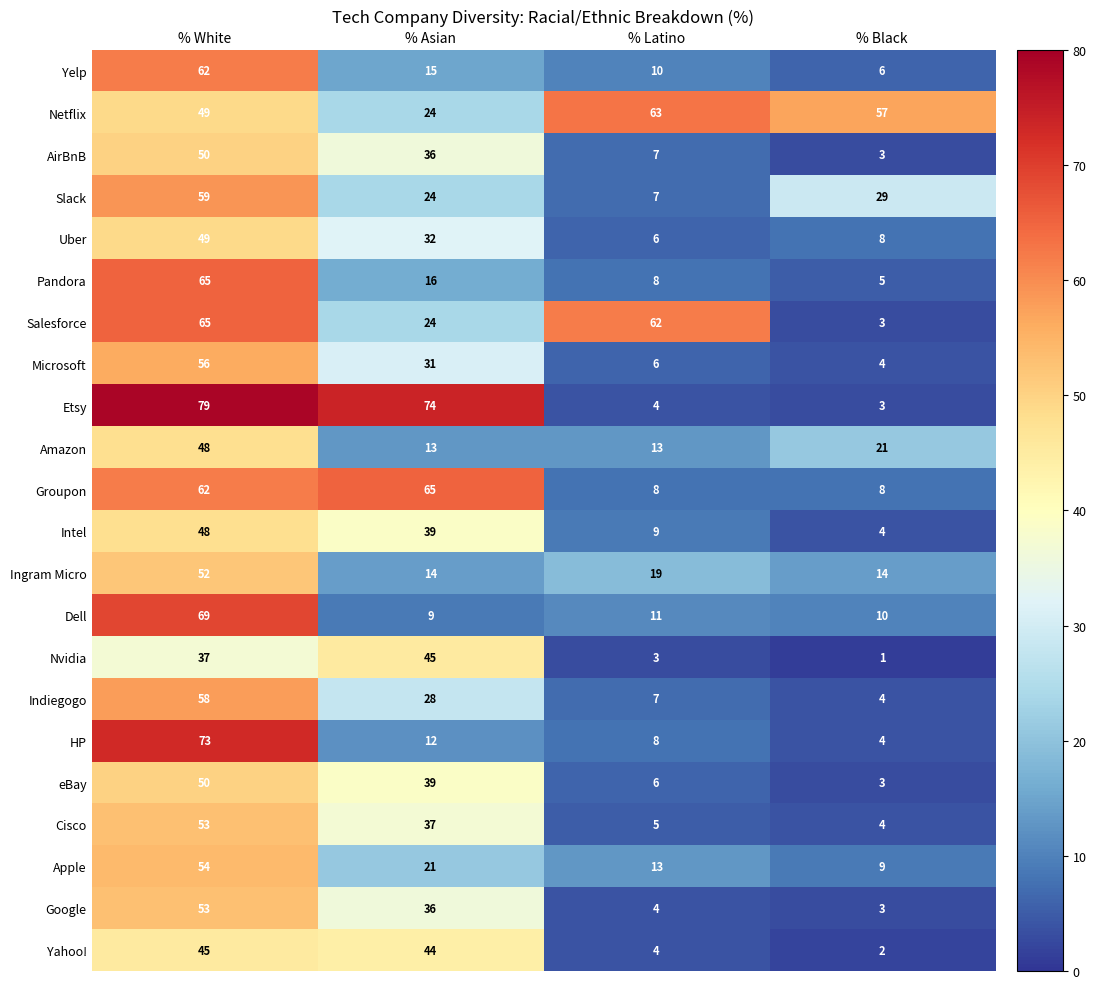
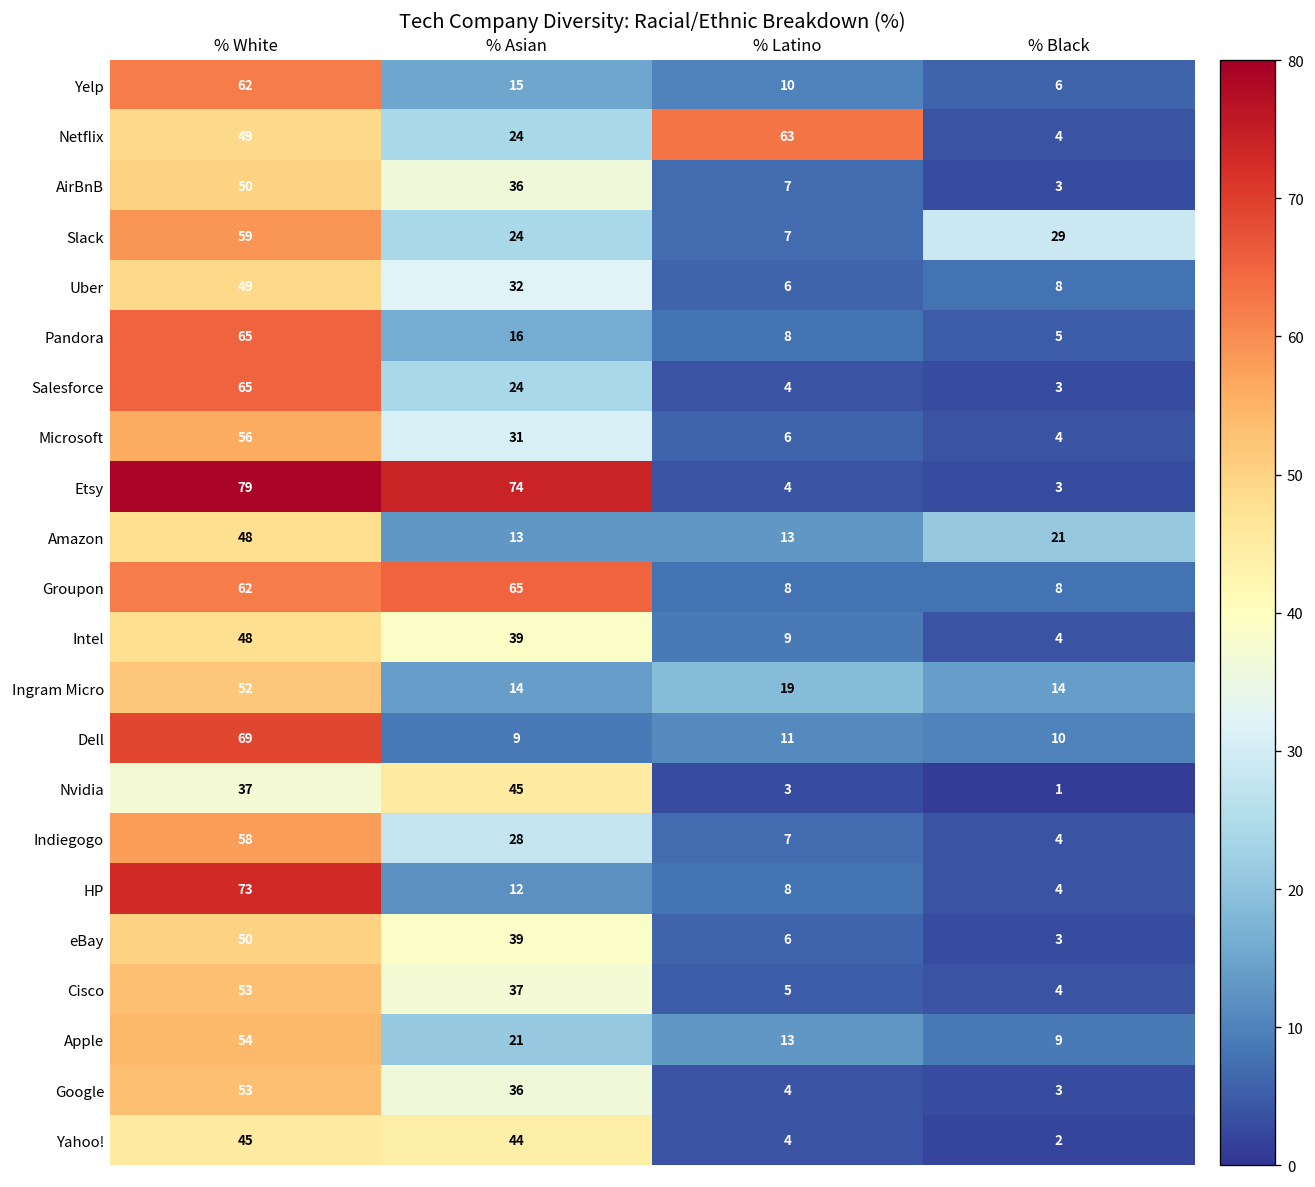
  {
    "Yelp": {
      "% White": 62,
      "% Asian": 15,
      "% Latino": 10,
      "% Black": 6
    },
    "Netflix": {
      "% White": 49,
      "% Asian": 24,
      "% Latino": 63,
-     "% Black": 57
+     "% Black": 4
    },
    "AirBnB": {
      "% White": 50,
      "% Asian": 36,
      "% Latino": 7,
      "% Black": 3
    },
    "Slack": {
      "% White": 59,
      "% Asian": 24,
      "% Latino": 7,
      "% Black": 29
    },
    "Uber": {
      "% White": 49,
      "% Asian": 32,
      "% Latino": 6,
      "% Black": 8
    },
    "Pandora": {
      "% White": 65,
      "% Asian": 16,
      "% Latino": 8,
      "% Black": 5
    },
    "Salesforce": {
      "% White": 65,
      "% Asian": 24,
-     "% Latino": 62,
+     "% Latino": 4,
      "% Black": 3
    },
    "Microsoft": {
      "% White": 56,
      "% Asian": 31,
      "% Latino": 6,
      "% Black": 4
    },
    "Etsy": {
      "% White": 79,
      "% Asian": 74,
      "% Latino": 4,
      "% Black": 3
    },
    "Amazon": {
      "% White": 48,
      "% Asian": 13,
      "% Latino": 13,
      "% Black": 21
    },
    "Groupon": {
      "% White": 62,
      "% Asian": 65,
      "% Latino": 8,
      "% Black": 8
    },
    "Intel": {
      "% White": 48,
      "% Asian": 39,
      "% Latino": 9,
      "% Black": 4
    },
    "Ingram Micro": {
      "% White": 52,
      "% Asian": 14,
      "% Latino": 19,
      "% Black": 14
    },
    "Dell": {
      "% White": 69,
      "% Asian": 9,
      "% Latino": 11,
      "% Black": 10
    },
    "Nvidia": {
      "% White": 37,
      "% Asian": 45,
      "% Latino": 3,
      "% Black": 1
    },
    "Indiegogo": {
      "% White": 58,
      "% Asian": 28,
      "% Latino": 7,
      "% Black": 4
    },
    "HP": {
      "% White": 73,
      "% Asian": 12,
      "% Latino": 8,
      "% Black": 4
    },
    "eBay": {
      "% White": 50,
      "% Asian": 39,
      "% Latino": 6,
      "% Black": 3
    },
    "Cisco": {
      "% White": 53,
      "% Asian": 37,
      "% Latino": 5,
      "% Black": 4
    },
    "Apple": {
      "% White": 54,
      "% Asian": 21,
      "% Latino": 13,
      "% Black": 9
    },
    "Google": {
      "% White": 53,
      "% Asian": 36,
      "% Latino": 4,
      "% Black": 3
    },
    "Yahoo!": {
      "% White": 45,
      "% Asian": 44,
      "% Latino": 4,
      "% Black": 2
    }
  }
